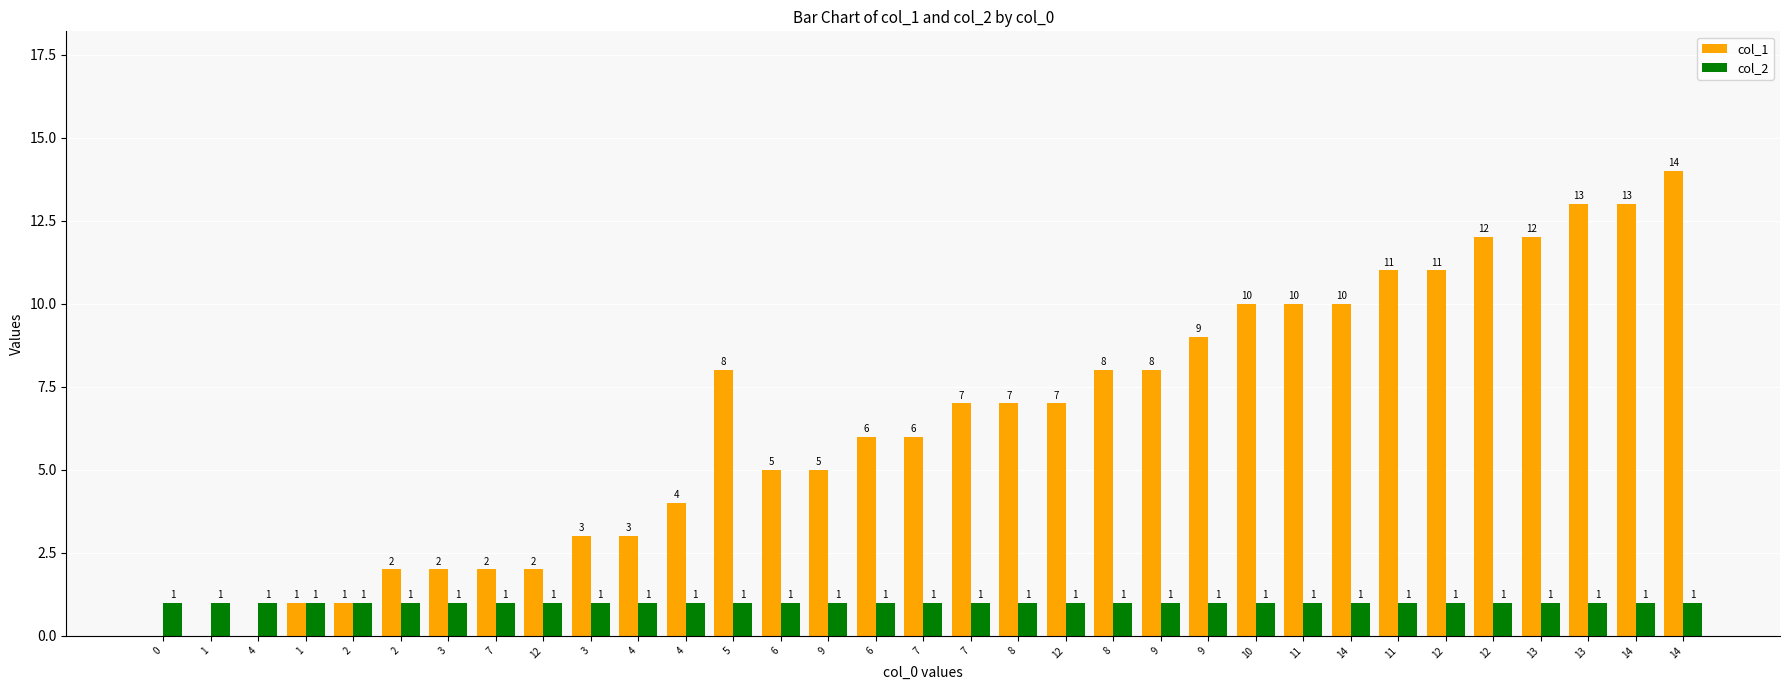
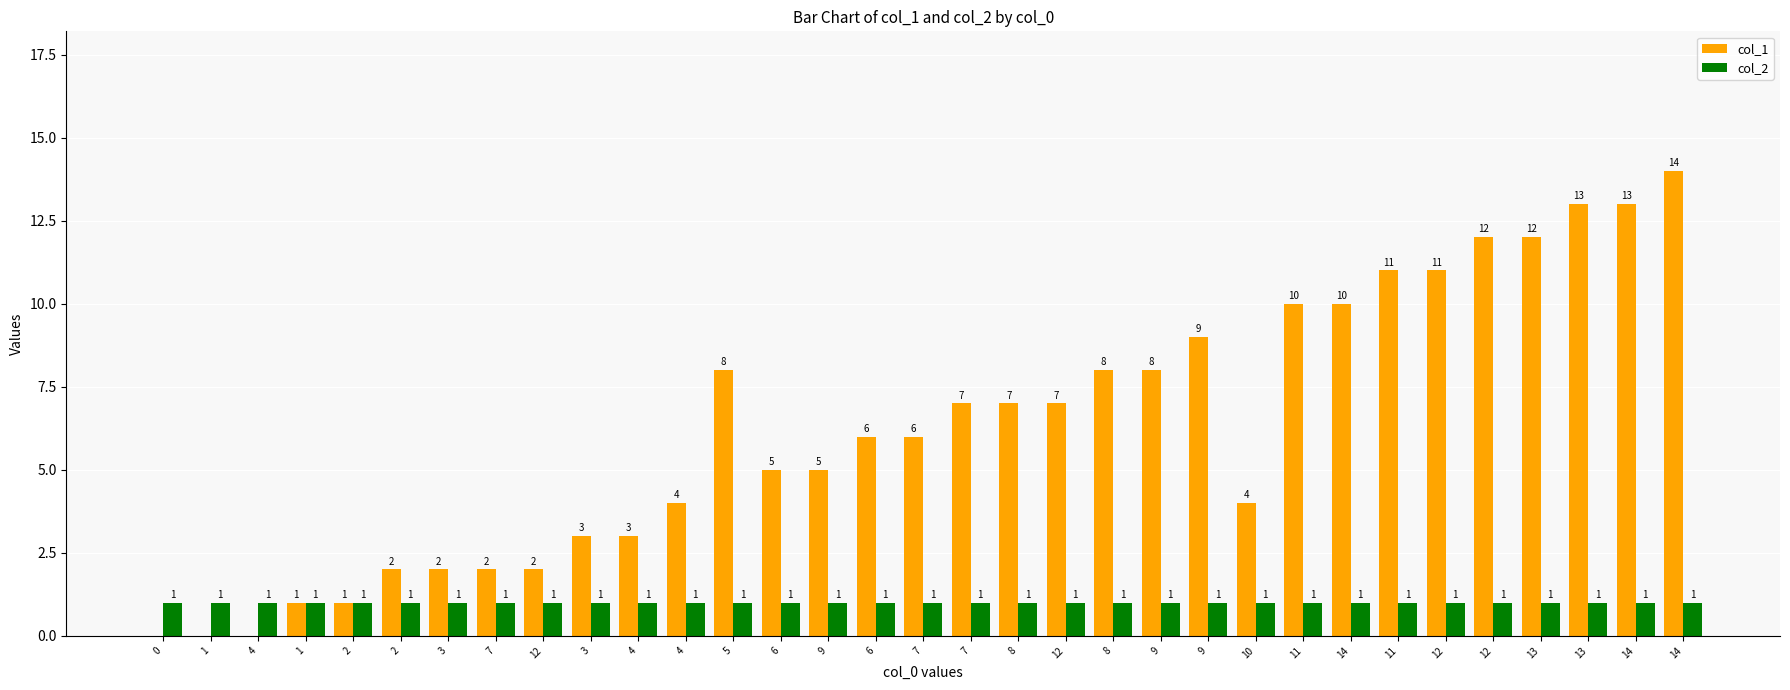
  {
    "col_1": {
      "5": 8,
-     "10": 10
+     "10": 4
    },
    "col_2": {
      "0": 1,
      "5": 1,
      "10": 1
    }
  }
